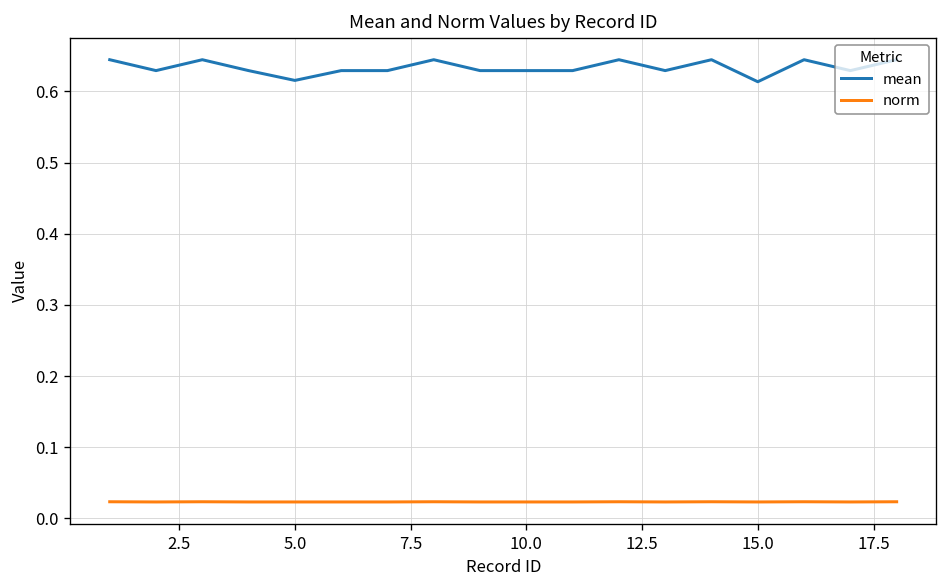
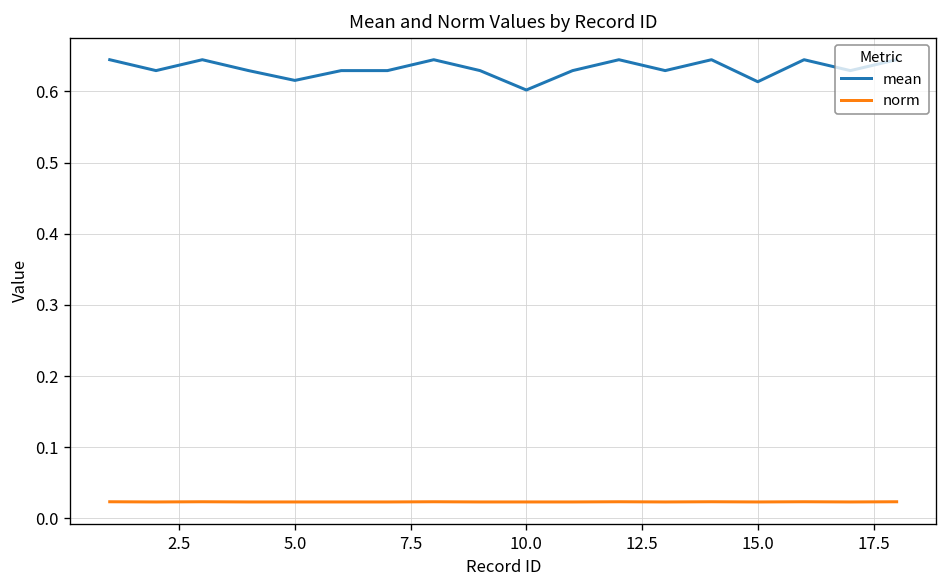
  {
    "mean": {
      "5.0": 0.62,
-     "10.0": 0.63,
+     "10.0": 0.60,
      "15.0": 0.61
    },
    "norm": {
      "5.0": 0.02,
      "10.0": 0.02,
      "15.0": 0.02
    }
  }
